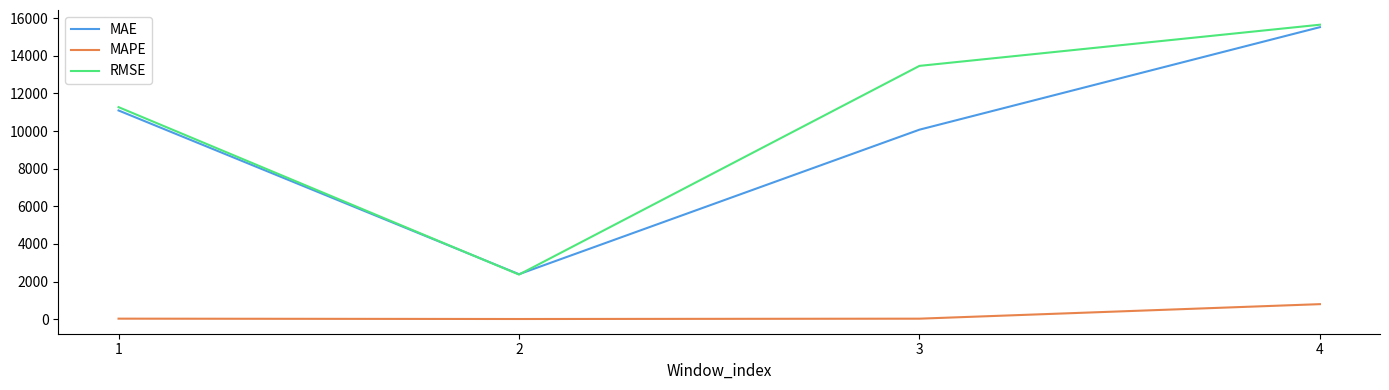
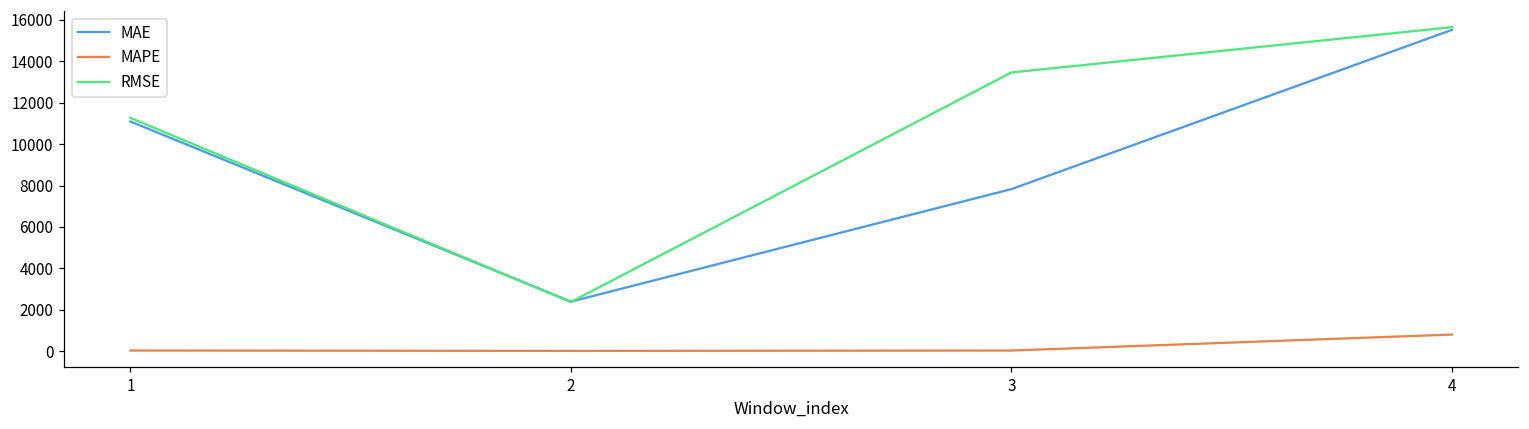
  {
    "MAE": {
      "1": 11100,
-     "3": 10100
+     "3": 7800
    },
    "MAPE": {
      "1": 0,
      "2": 0,
      "3": 0,
      "4": 800
    },
    "RMSE": {
      "1": 11300,
      "3": 13500
    }
  }
